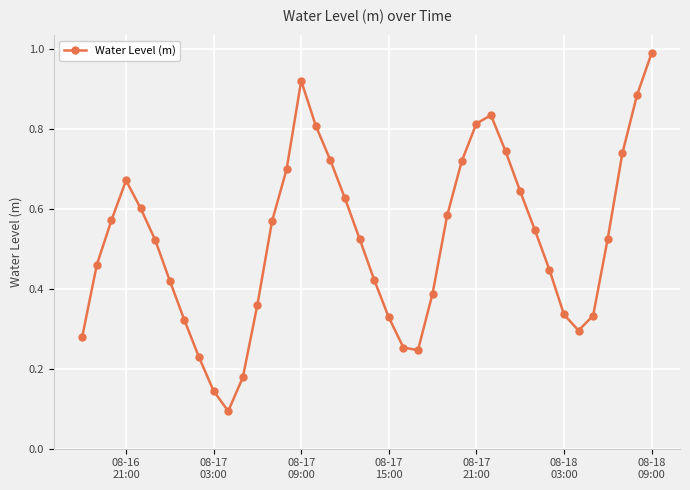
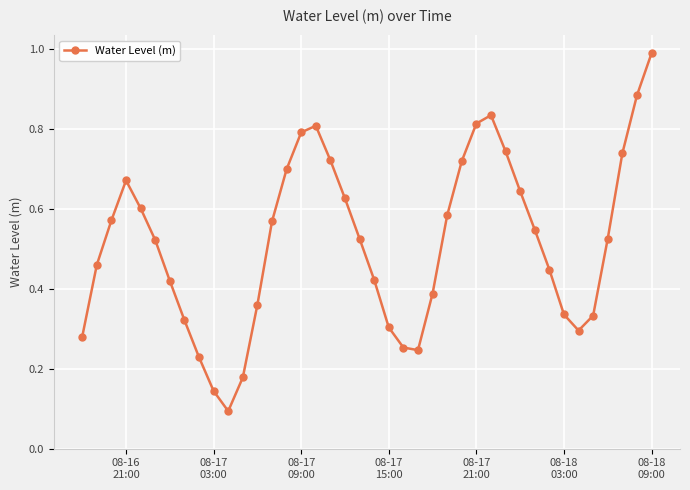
  {
    "08-16 21:00": 0.67,
    "08-17 03:00": 0.14,
-   "08-17 09:00": 0.92,
-   "08-17 15:00": 0.33,
+   "08-17 09:00": 0.79,
+   "08-17 15:00": 0.30,
    "08-17 21:00": 0.81,
    "08-18 03:00": 0.34,
    "08-18 09:00": 0.99
  }
